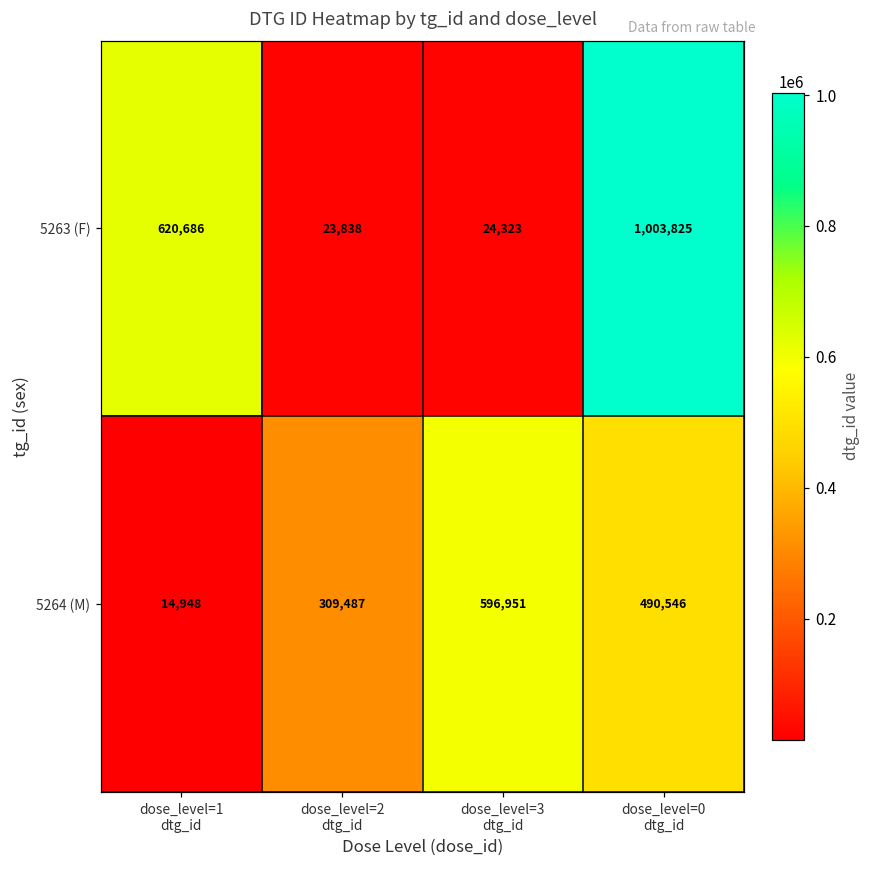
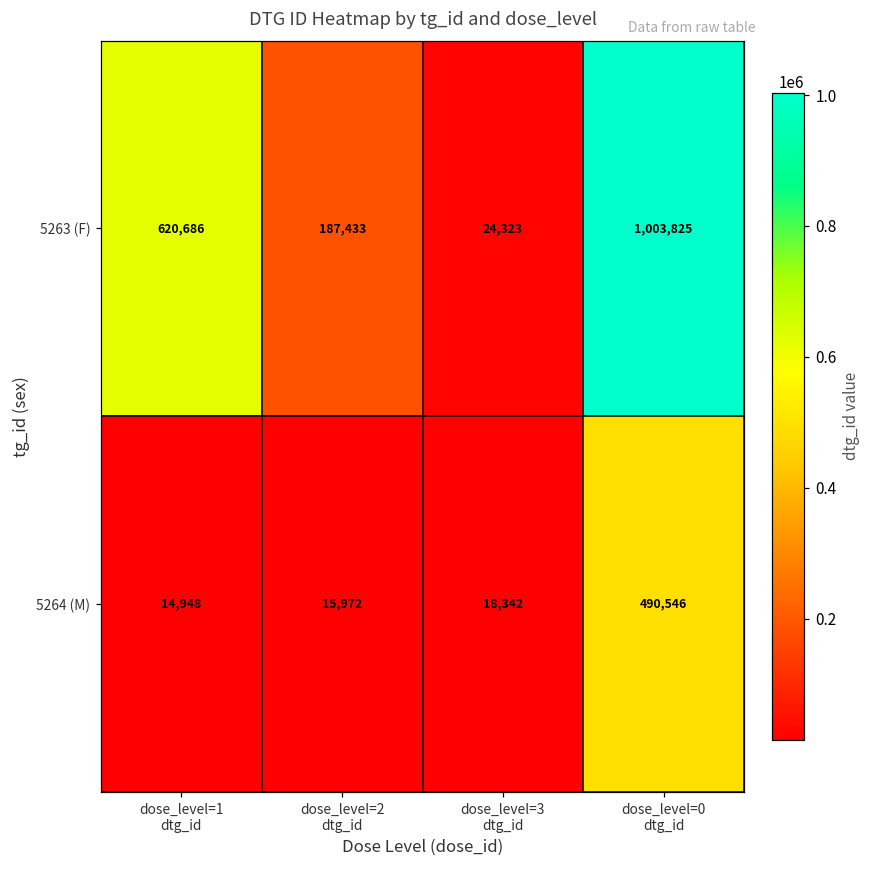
  {
    "5263 (F)": {
      "dose_level=1 dtg_id": "620,686",
-     "dose_level=2 dtg_id": "23,838",
+     "dose_level=2 dtg_id": "187,433",
      "dose_level=3 dtg_id": "24,323",
      "dose_level=0 dtg_id": "1,003,825"
    },
    "5264 (M)": {
      "dose_level=1 dtg_id": "14,948",
-     "dose_level=2 dtg_id": "309,487",
-     "dose_level=3 dtg_id": "596,951",
+     "dose_level=2 dtg_id": "15,972",
+     "dose_level=3 dtg_id": "18,342",
      "dose_level=0 dtg_id": "490,546"
    }
  }
